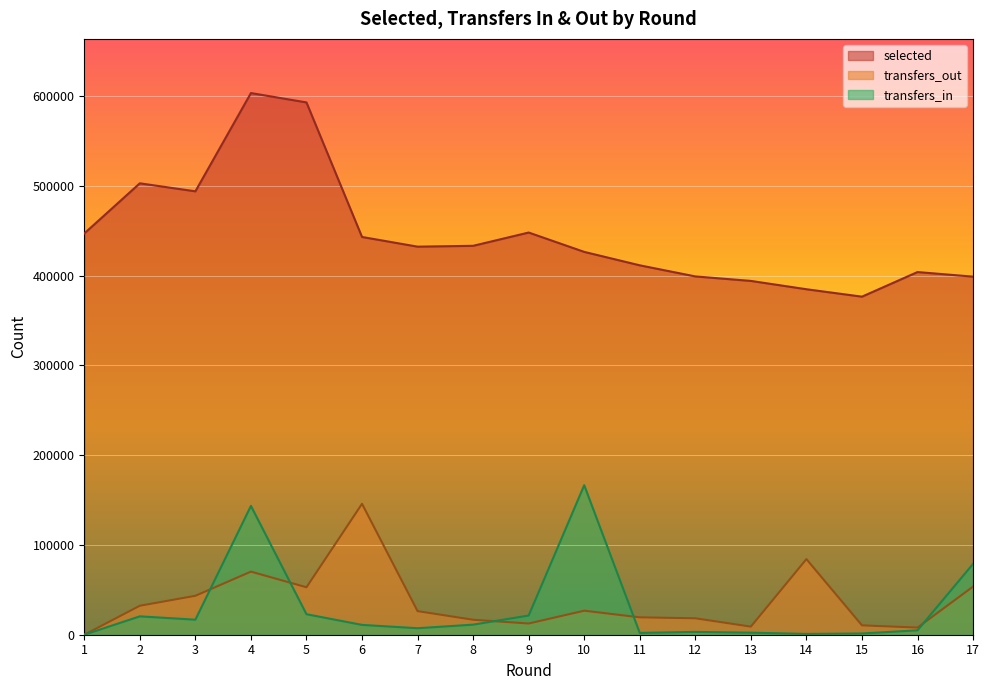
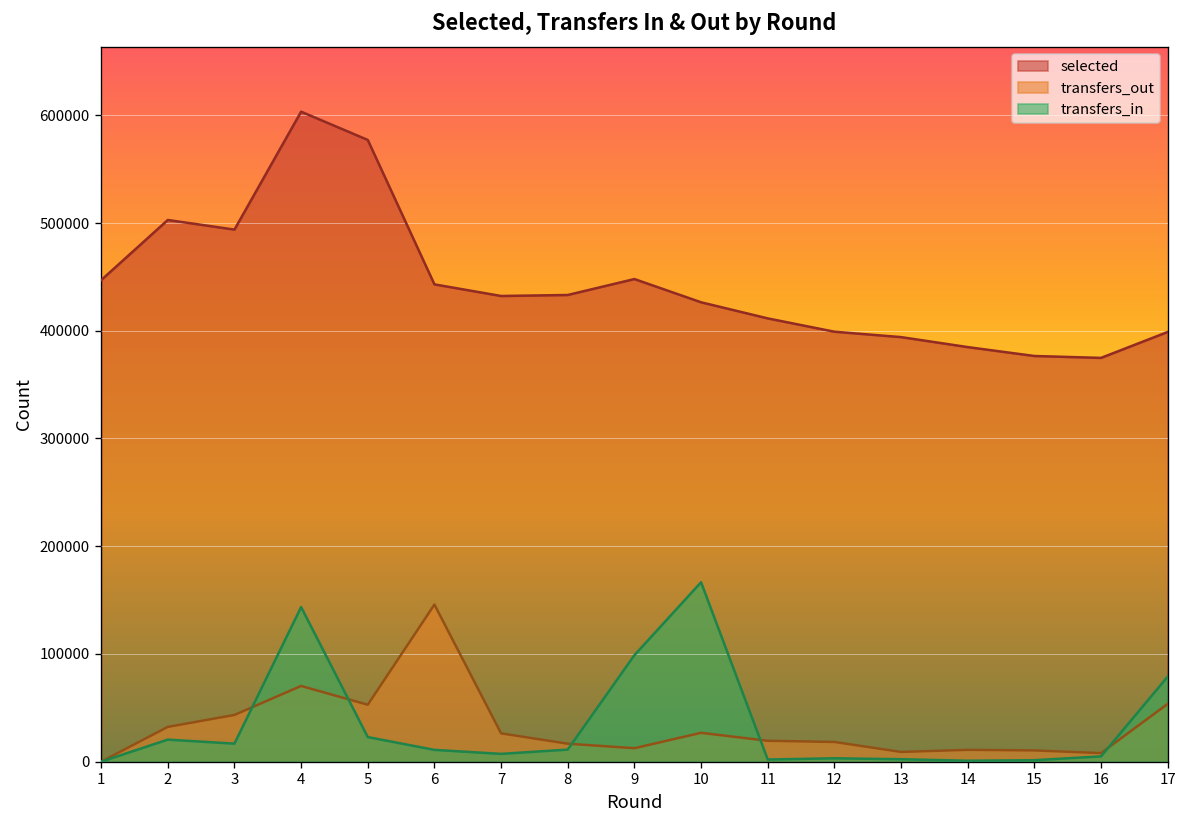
  {
    "selected": {
      "1": 450000,
      "2": 500000,
      "3": 490000,
      "4": 600000,
-     "5": 590000,
+     "5": 580000,
      "6": 440000,
      "7": 430000,
      "8": 430000,
      "9": 450000,
      "10": 430000,
      "11": 410000,
      "12": 400000,
      "13": 390000,
      "14": 380000,
      "15": 380000,
-     "16": 400000,
+     "16": 370000,
      "17": 400000
    },
    "transfers_out": {
      "2": 30000,
      "3": 40000,
      "4": 70000,
      "5": 50000,
      "6": 150000,
      "7": 30000,
      "8": 20000,
      "9": 10000,
      "10": 30000,
      "11": 20000,
      "12": 20000,
      "13": 10000,
-     "14": 80000,
+     "14": 10000,
      "15": 10000,
      "16": 10000,
      "17": 50000
    },
    "transfers_in": {
      "2": 20000,
      "3": 20000,
      "4": 140000,
      "5": 20000,
      "6": 10000,
      "7": 10000,
      "8": 10000,
-     "9": 20000,
+     "9": 100000,
      "10": 170000,
      "11": 0,
      "12": 0,
      "13": 0,
      "14": 0,
      "15": 0,
      "16": 0,
      "17": 80000
    }
  }
